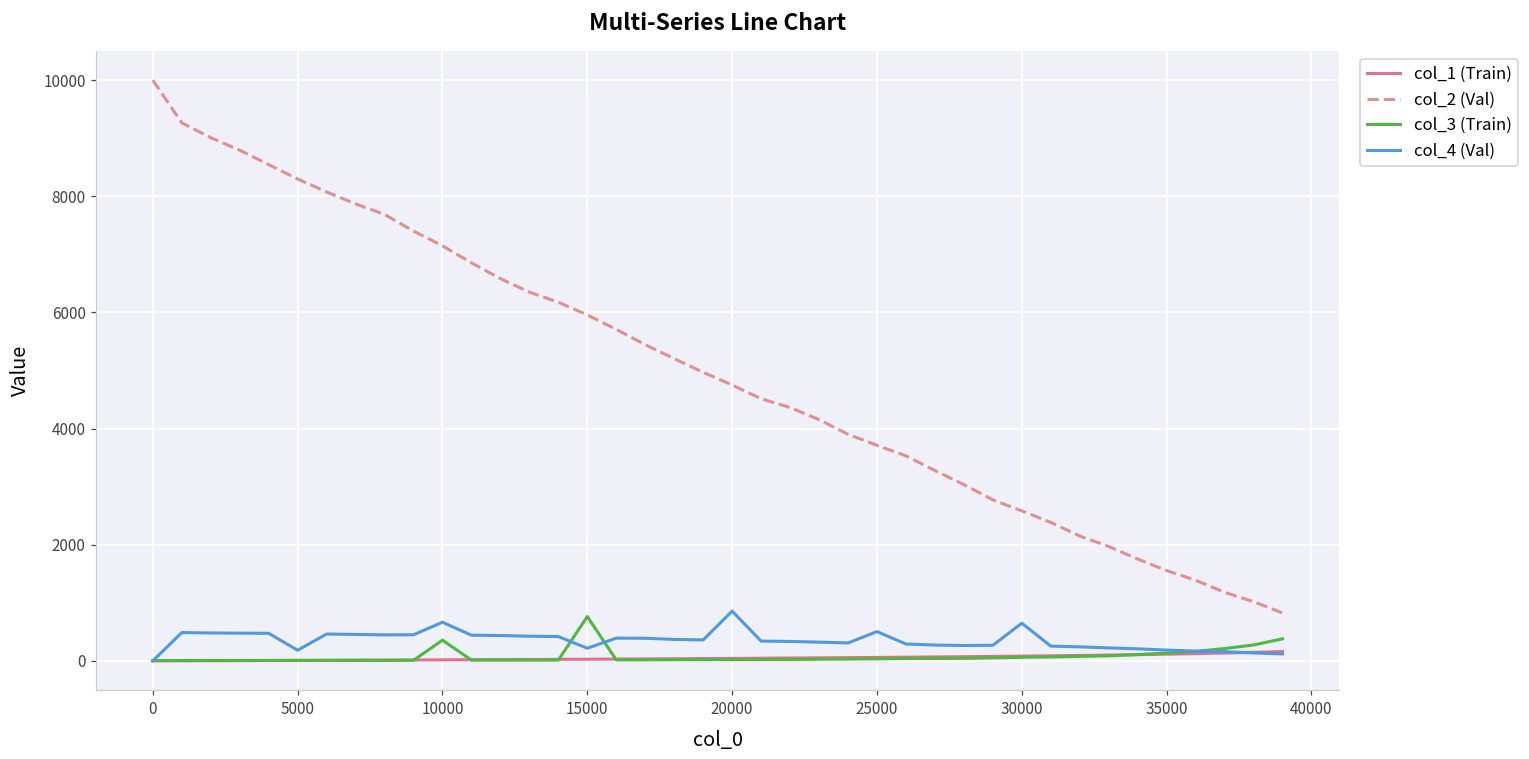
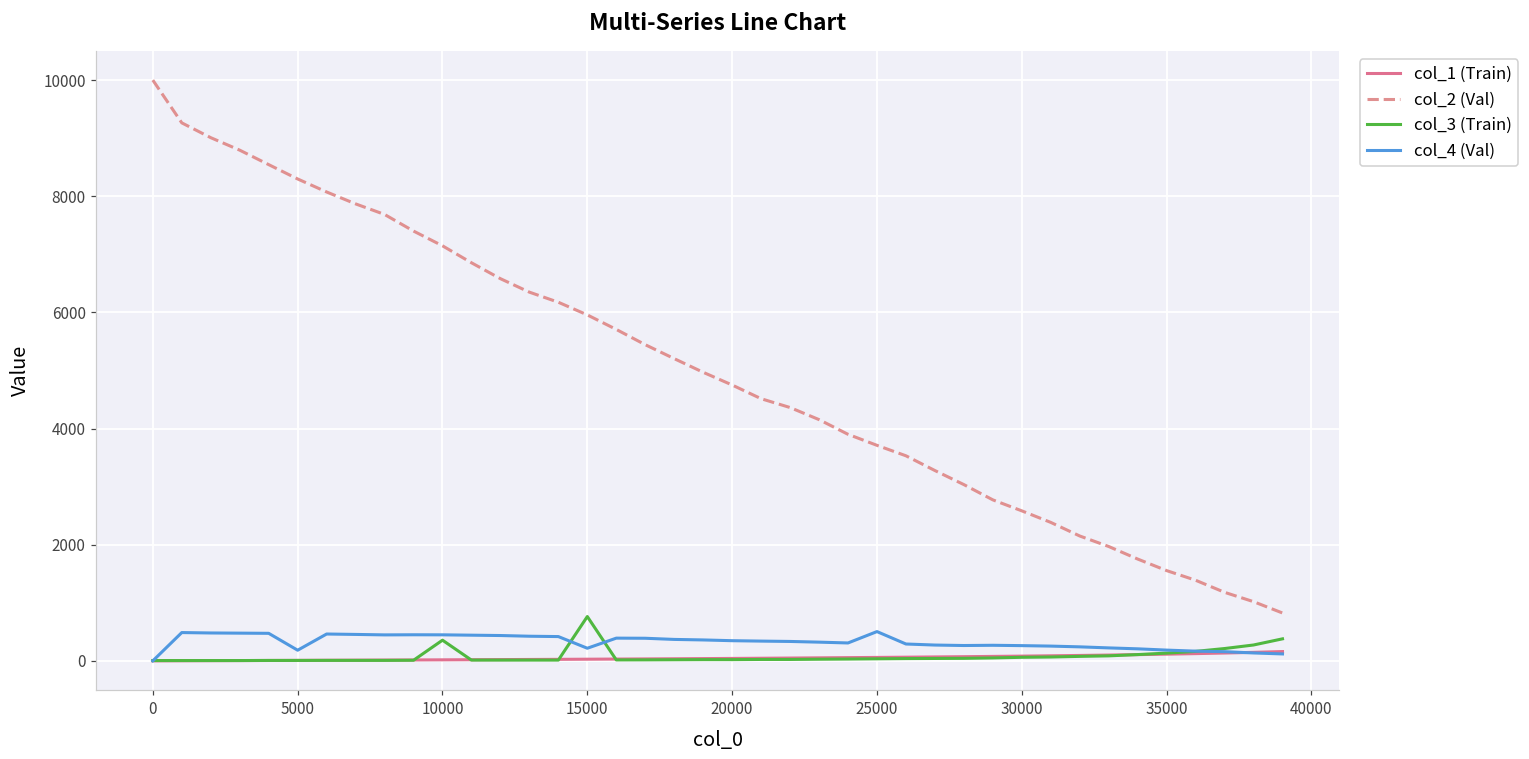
  {
    "col_3 (Train)": {
      "10000": 400,
      "15000": 800
    },
    "col_4 (Val)": {
      "5000": 200,
-     "10000": 700,
+     "10000": 400,
      "15000": 200,
-     "20000": 900,
+     "20000": 300,
      "25000": 500,
-     "30000": 600,
+     "30000": 300,
      "35000": 200
    }
  }
